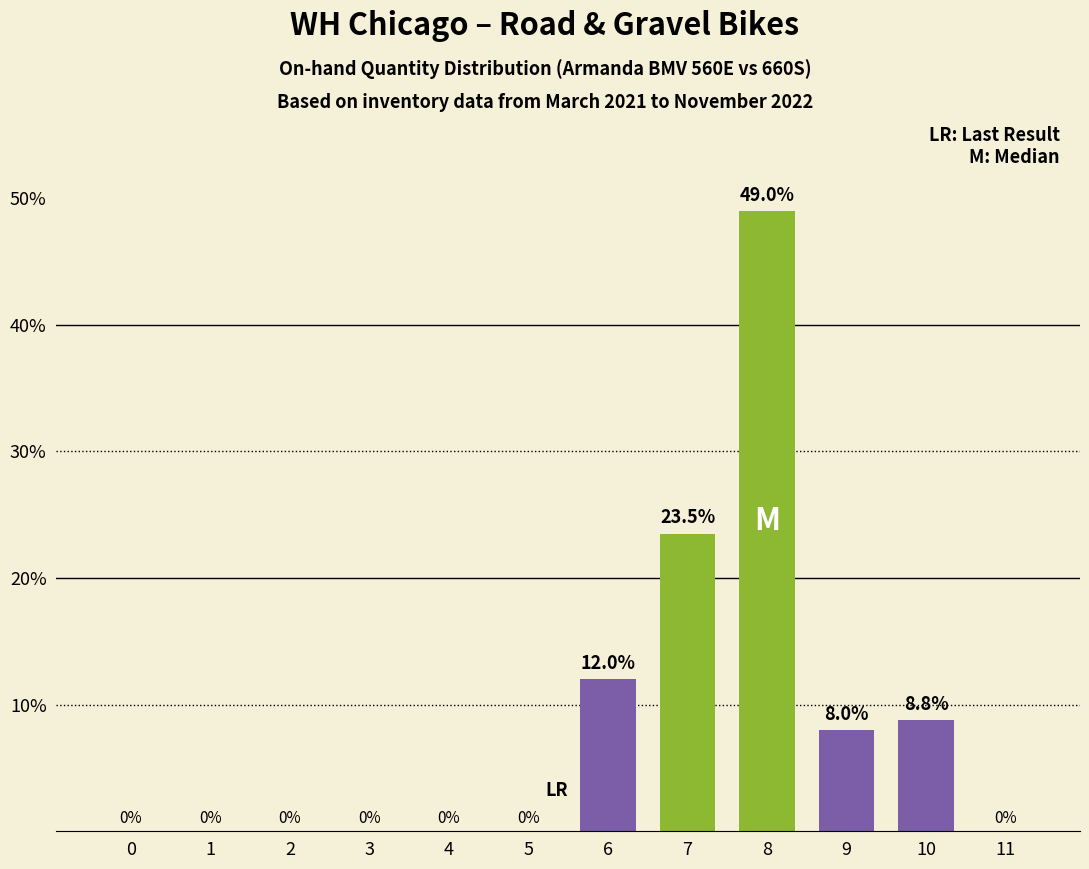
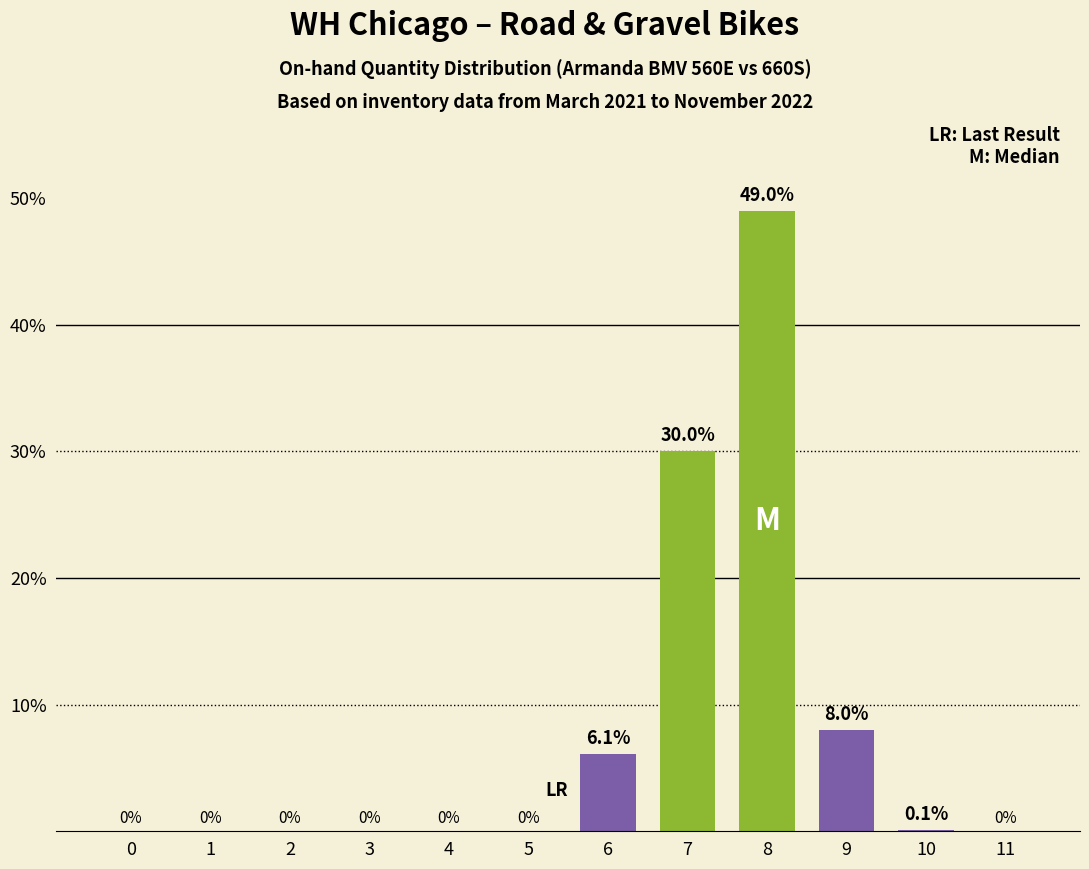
  {
    "0": "0%",
    "1": "0%",
    "2": "0%",
    "3": "0%",
    "4": "0%",
    "5": "0%",
-   "6": "12.0%",
-   "7": "23.5%",
+   "6": "6.1%",
+   "7": "30.0%",
    "8": "49.0%",
    "9": "8.0%",
-   "10": "8.8%",
+   "10": "0.1%",
    "11": "0%"
  }
